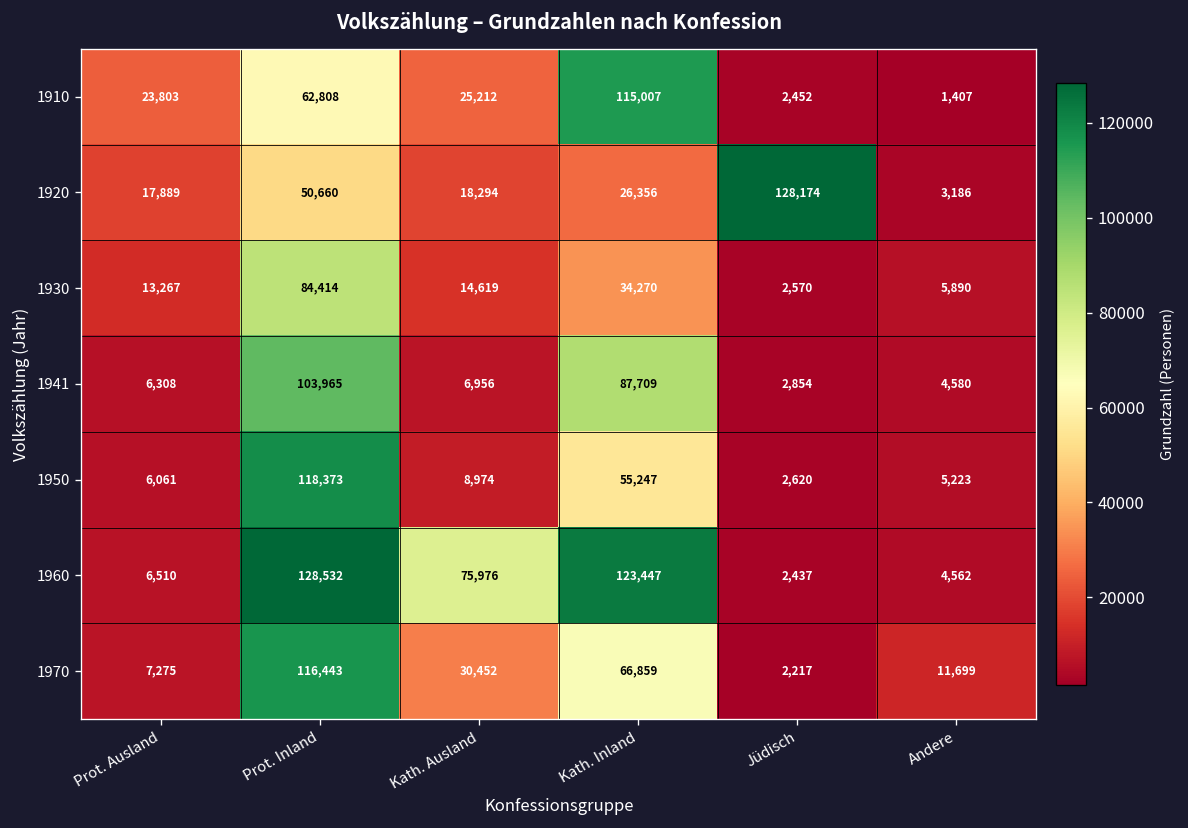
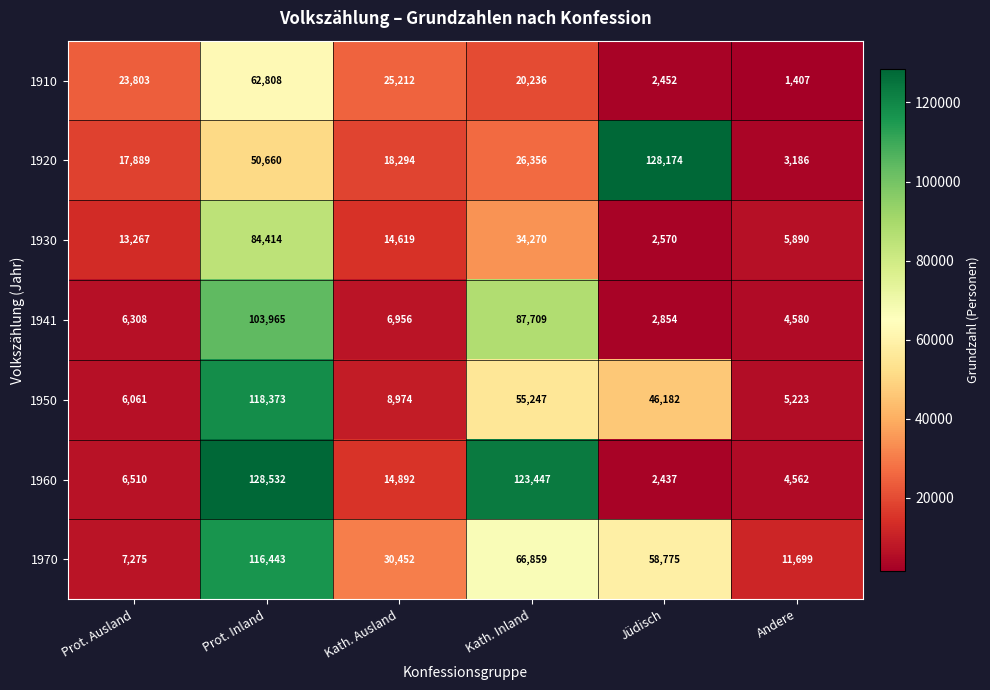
  {
    "1910": {
      "Prot. Ausland": "23,803",
      "Prot. Inland": "62,808",
      "Kath. Ausland": "25,212",
-     "Kath. Inland": "115,007",
+     "Kath. Inland": "20,236",
      "Jüdisch": "2,452",
      "Andere": "1,407"
    },
    "1920": {
      "Prot. Ausland": "17,889",
      "Prot. Inland": "50,660",
      "Kath. Ausland": "18,294",
      "Kath. Inland": "26,356",
      "Jüdisch": "128,174",
      "Andere": "3,186"
    },
    "1930": {
      "Prot. Ausland": "13,267",
      "Prot. Inland": "84,414",
      "Kath. Ausland": "14,619",
      "Kath. Inland": "34,270",
      "Jüdisch": "2,570",
      "Andere": "5,890"
    },
    "1941": {
      "Prot. Ausland": "6,308",
      "Prot. Inland": "103,965",
      "Kath. Ausland": "6,956",
      "Kath. Inland": "87,709",
      "Jüdisch": "2,854",
      "Andere": "4,580"
    },
    "1950": {
      "Prot. Ausland": "6,061",
      "Prot. Inland": "118,373",
      "Kath. Ausland": "8,974",
      "Kath. Inland": "55,247",
-     "Jüdisch": "2,620",
+     "Jüdisch": "46,182",
      "Andere": "5,223"
    },
    "1960": {
      "Prot. Ausland": "6,510",
      "Prot. Inland": "128,532",
-     "Kath. Ausland": "75,976",
+     "Kath. Ausland": "14,892",
      "Kath. Inland": "123,447",
      "Jüdisch": "2,437",
      "Andere": "4,562"
    },
    "1970": {
      "Prot. Ausland": "7,275",
      "Prot. Inland": "116,443",
      "Kath. Ausland": "30,452",
      "Kath. Inland": "66,859",
-     "Jüdisch": "2,217",
+     "Jüdisch": "58,775",
      "Andere": "11,699"
    }
  }
